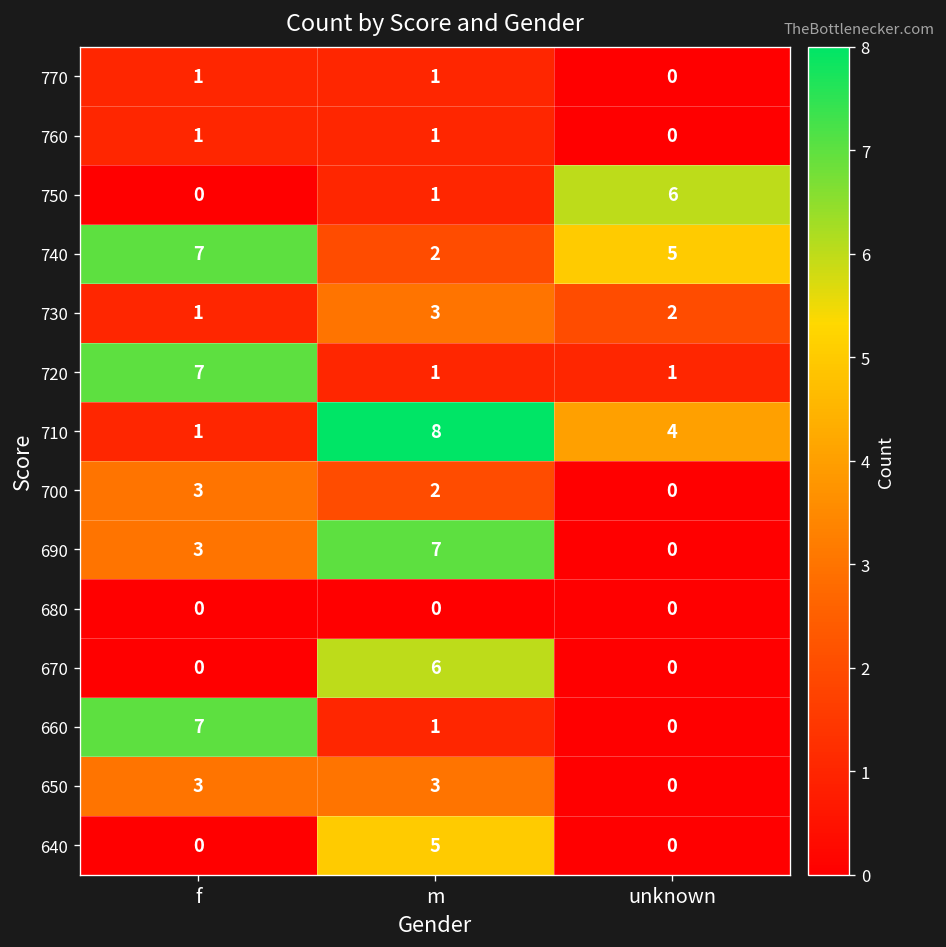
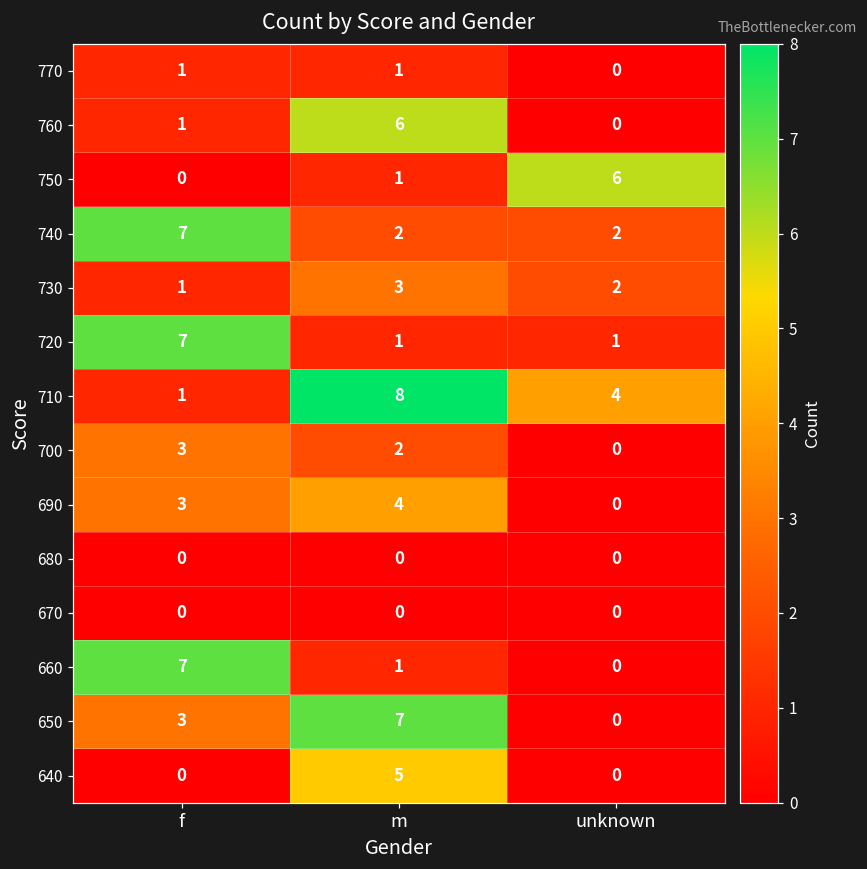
  {
    "770": {
      "f": 1,
      "m": 1,
      "unknown": 0
    },
    "760": {
      "f": 1,
-     "m": 1,
+     "m": 6,
      "unknown": 0
    },
    "750": {
      "f": 0,
      "m": 1,
      "unknown": 6
    },
    "740": {
      "f": 7,
      "m": 2,
-     "unknown": 5
+     "unknown": 2
    },
    "730": {
      "f": 1,
      "m": 3,
      "unknown": 2
    },
    "720": {
      "f": 7,
      "m": 1,
      "unknown": 1
    },
    "710": {
      "f": 1,
      "m": 8,
      "unknown": 4
    },
    "700": {
      "f": 3,
      "m": 2,
      "unknown": 0
    },
    "690": {
      "f": 3,
-     "m": 7,
+     "m": 4,
      "unknown": 0
    },
    "680": {
      "f": 0,
      "m": 0,
      "unknown": 0
    },
    "670": {
      "f": 0,
-     "m": 6,
+     "m": 0,
      "unknown": 0
    },
    "660": {
      "f": 7,
      "m": 1,
      "unknown": 0
    },
    "650": {
      "f": 3,
-     "m": 3,
+     "m": 7,
      "unknown": 0
    },
    "640": {
      "f": 0,
      "m": 5,
      "unknown": 0
    }
  }
